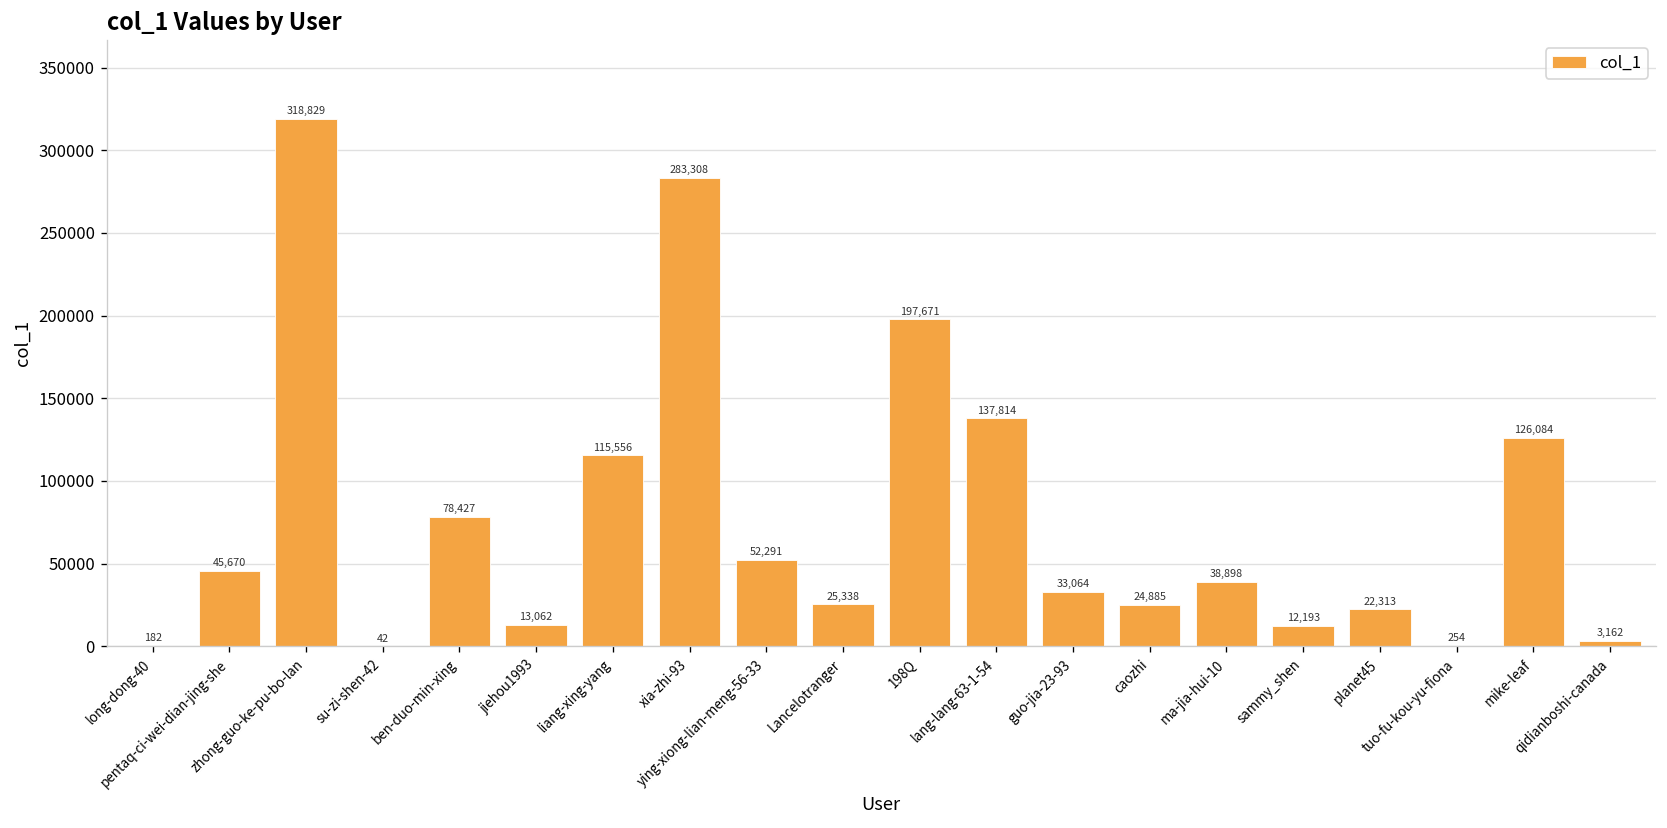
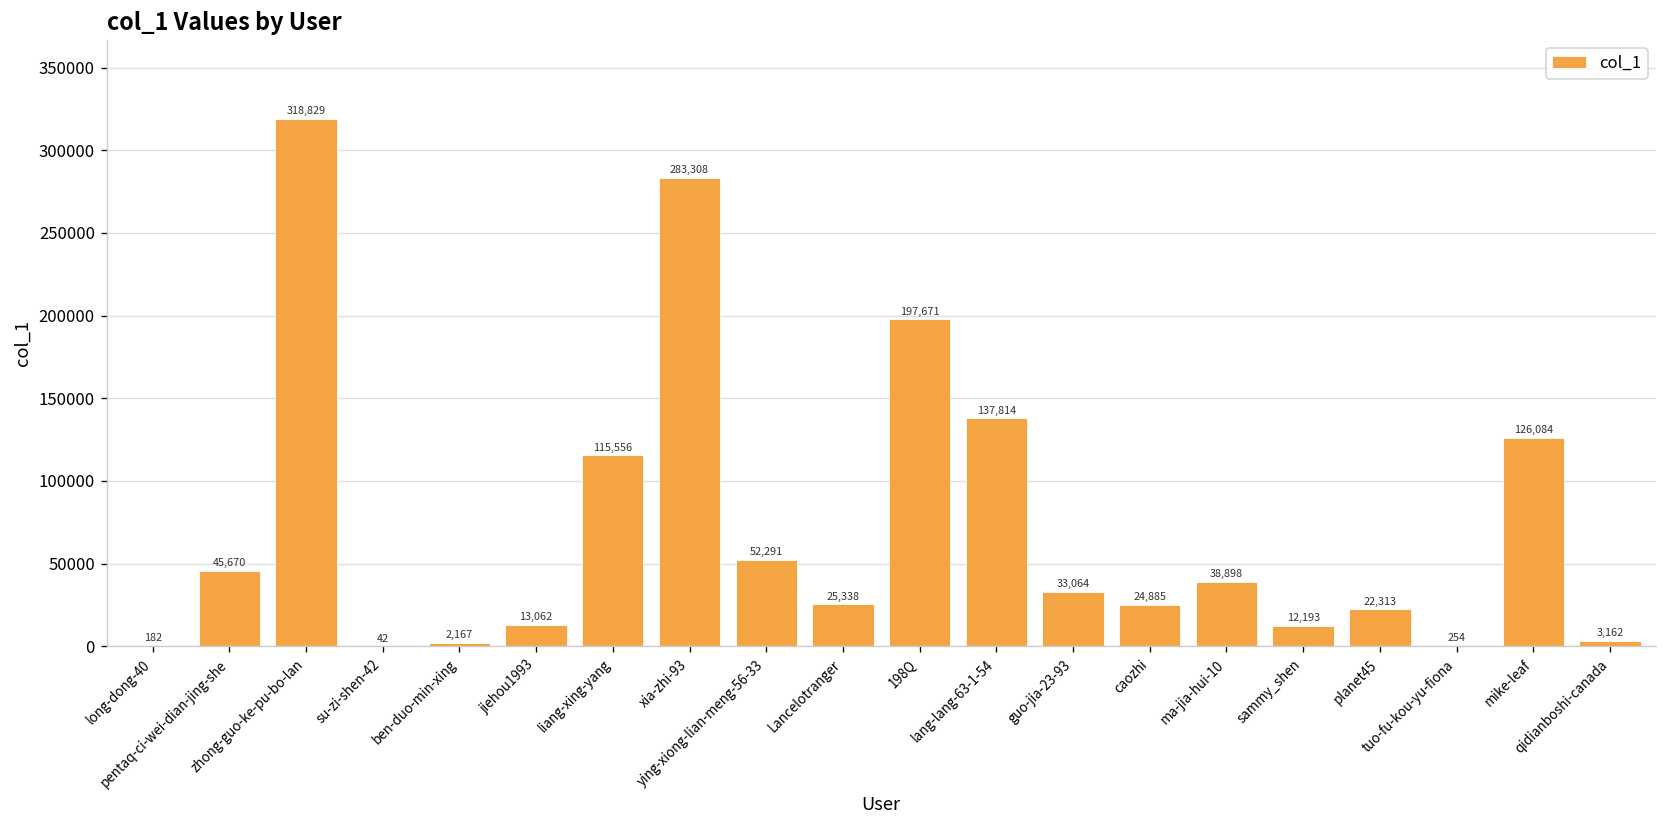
  {
    "long-dong-40": "182",
    "pentaq-ci-wei-dian-jing-she": "45,670",
    "zhong-guo-ke-pu-bo-lan": "318,829",
    "su-zi-shen-42": "42",
-   "ben-duo-min-xing": "78,427",
+   "ben-duo-min-xing": "2,167",
    "jiehou1993": "13,062",
    "liang-xing-yang": "115,556",
    "xia-zhi-93": "283,308",
    "ying-xiong-lian-meng-56-33": "52,291",
    "Lancelotranger": "25,338",
    "198Q": "197,671",
    "lang-lang-63-1-54": "137,814",
    "guo-jia-23-93": "33,064",
    "caozhi": "24,885",
    "ma-jia-hui-10": "38,898",
    "sammy_shen": "12,193",
    "planet45": "22,313",
    "tuo-fu-kou-yu-fiona": "254",
    "mike-leaf": "126,084",
    "qidianboshi-canada": "3,162"
  }
